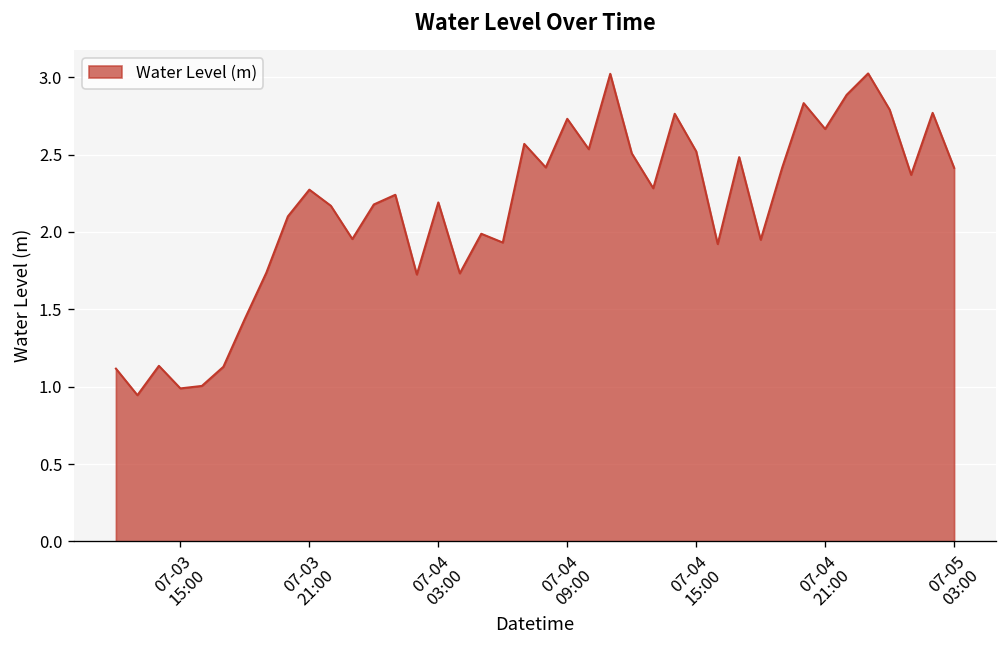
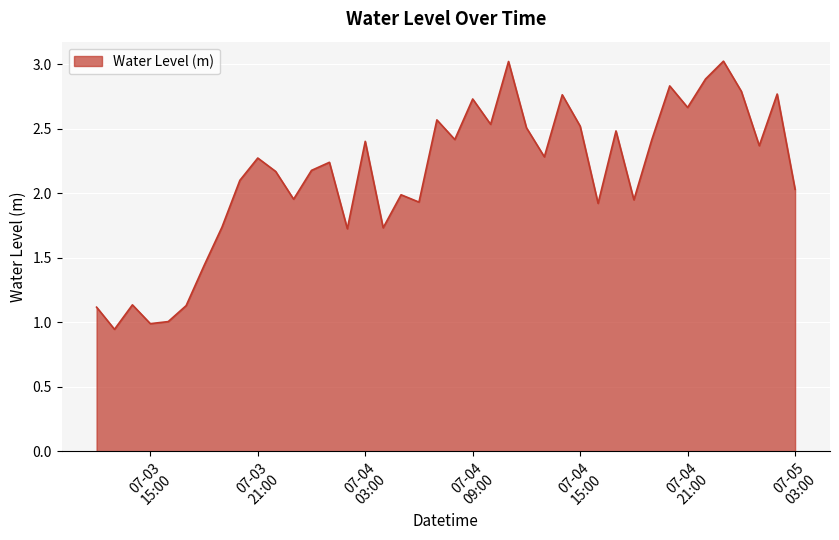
  {
    "07-03 15:00": 0.99,
    "07-03 21:00": 2.27,
-   "07-04 03:00": 2.19,
+   "07-04 03:00": 2.40,
    "07-04 09:00": 2.73,
    "07-04 15:00": 2.52,
    "07-04 21:00": 2.67,
-   "07-05 03:00": 2.41
+   "07-05 03:00": 2.03
  }
